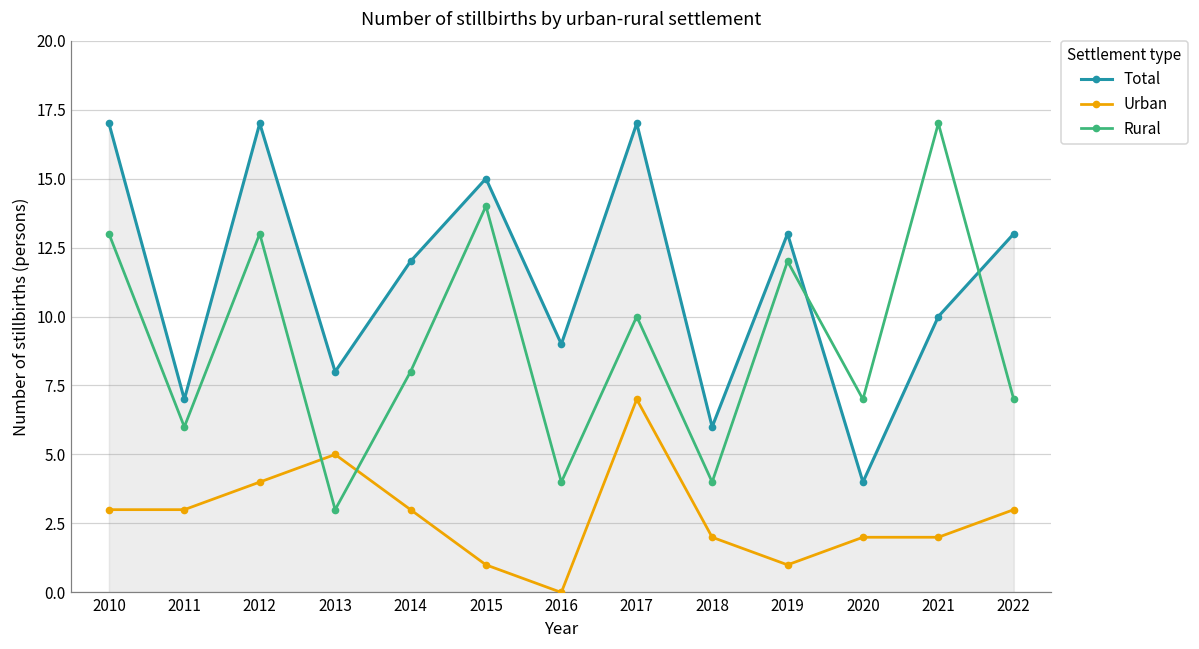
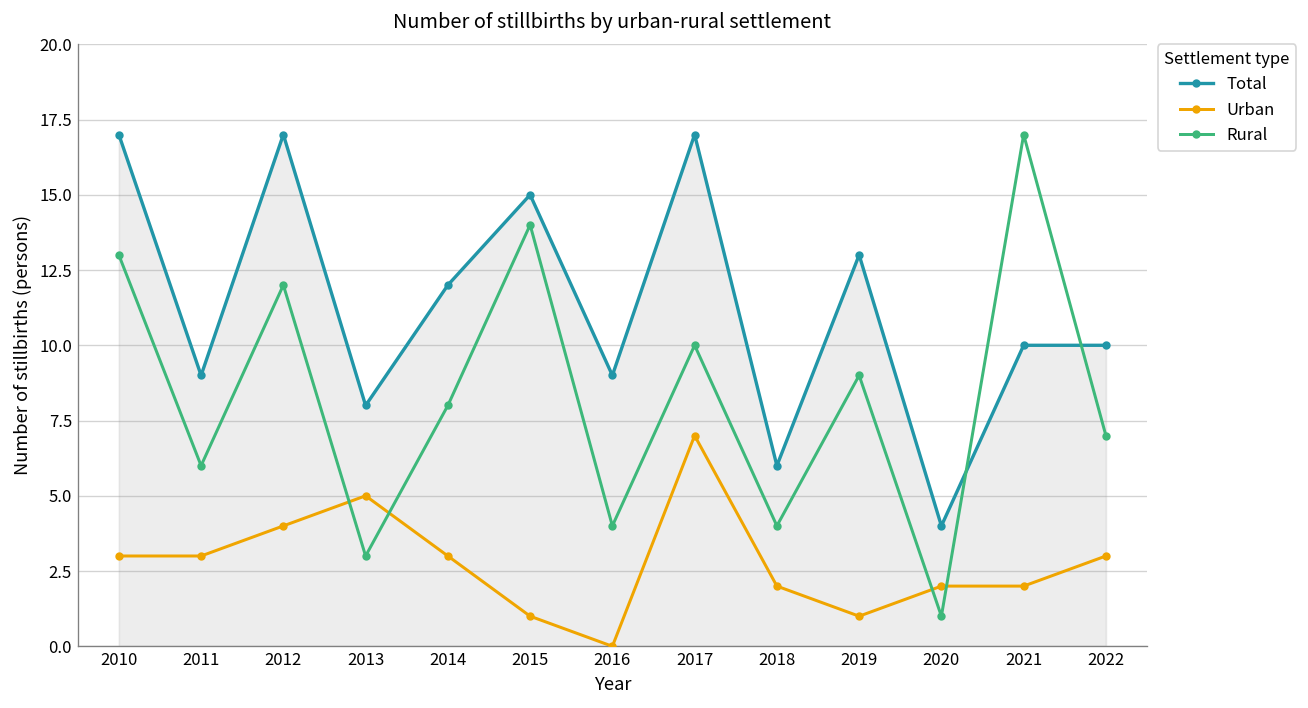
  {
    "Total": {
      "2010": 17,
-     "2011": 7,
+     "2011": 9,
      "2012": 17,
      "2013": 8,
      "2014": 12,
      "2015": 15,
      "2016": 9,
      "2017": 17,
      "2018": 6,
      "2019": 13,
      "2020": 4,
      "2021": 10,
-     "2022": 13
+     "2022": 10
    },
    "Urban": {
      "2010": 3,
      "2011": 3,
      "2012": 4,
      "2013": 5,
      "2014": 3,
      "2015": 1,
      "2016": 0,
      "2017": 7,
      "2018": 2,
      "2019": 1,
      "2020": 2,
      "2021": 2,
      "2022": 3
    },
    "Rural": {
      "2010": 13,
      "2011": 6,
-     "2012": 13,
+     "2012": 12,
      "2013": 3,
      "2014": 8,
      "2015": 14,
      "2016": 4,
      "2017": 10,
      "2018": 4,
-     "2019": 12,
-     "2020": 7,
+     "2019": 9,
+     "2020": 1,
      "2021": 17,
      "2022": 7
    }
  }
